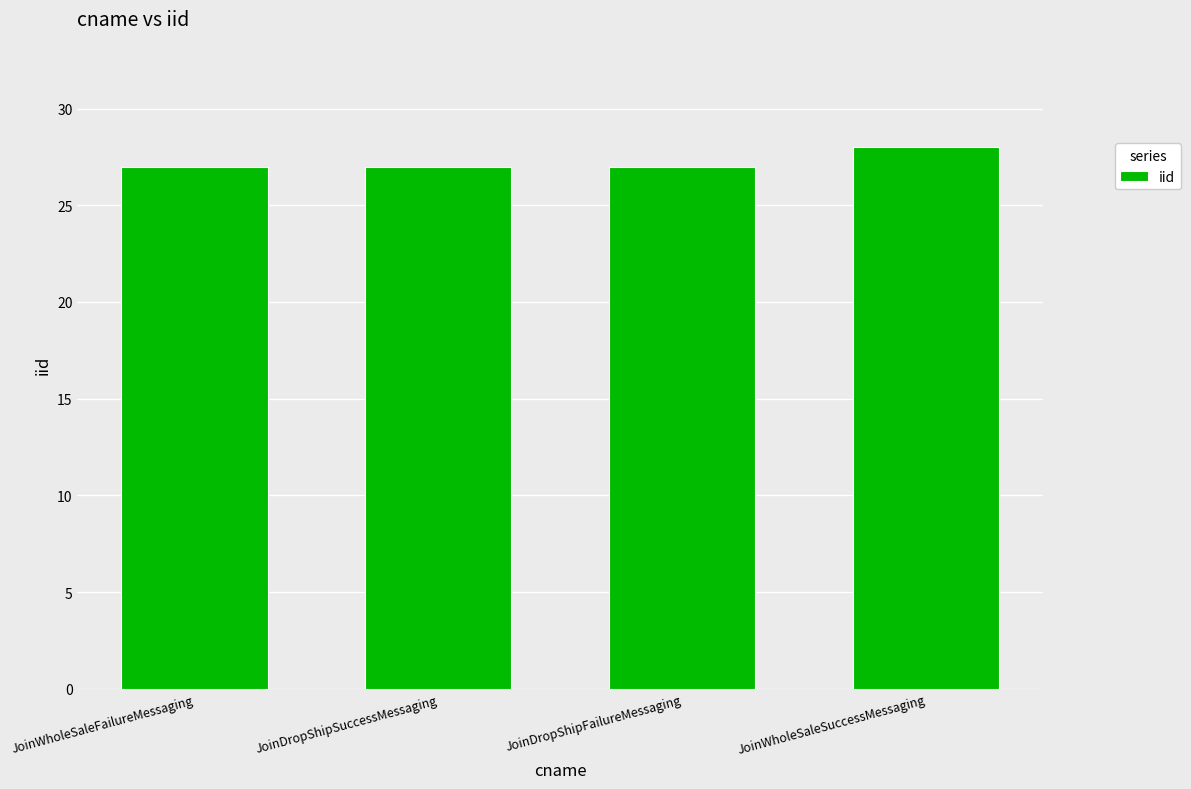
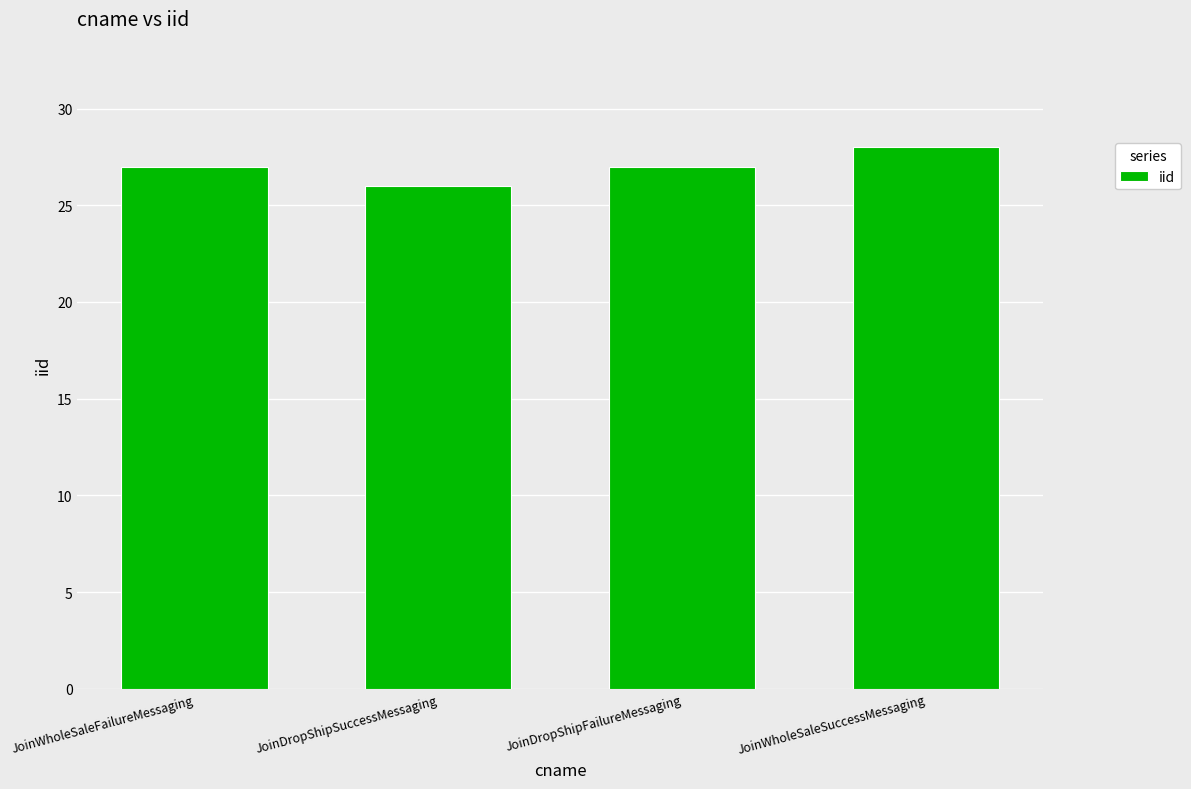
  {
    "JoinWholeSaleFailureMessaging": 27,
-   "JoinDropShipSuccessMessaging": 27,
+   "JoinDropShipSuccessMessaging": 26,
    "JoinDropShipFailureMessaging": 27,
    "JoinWholeSaleSuccessMessaging": 28
  }
